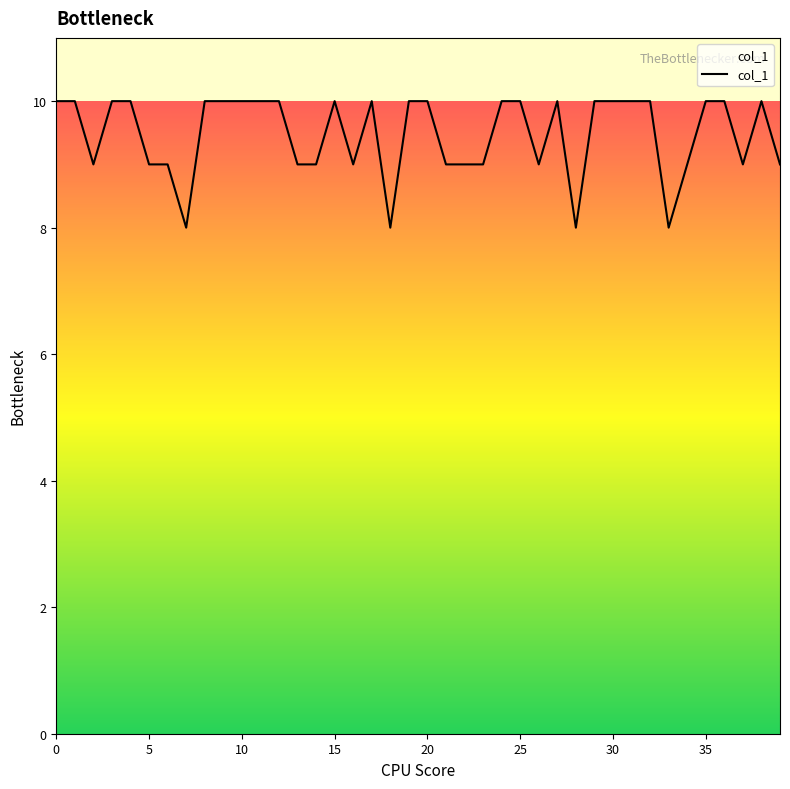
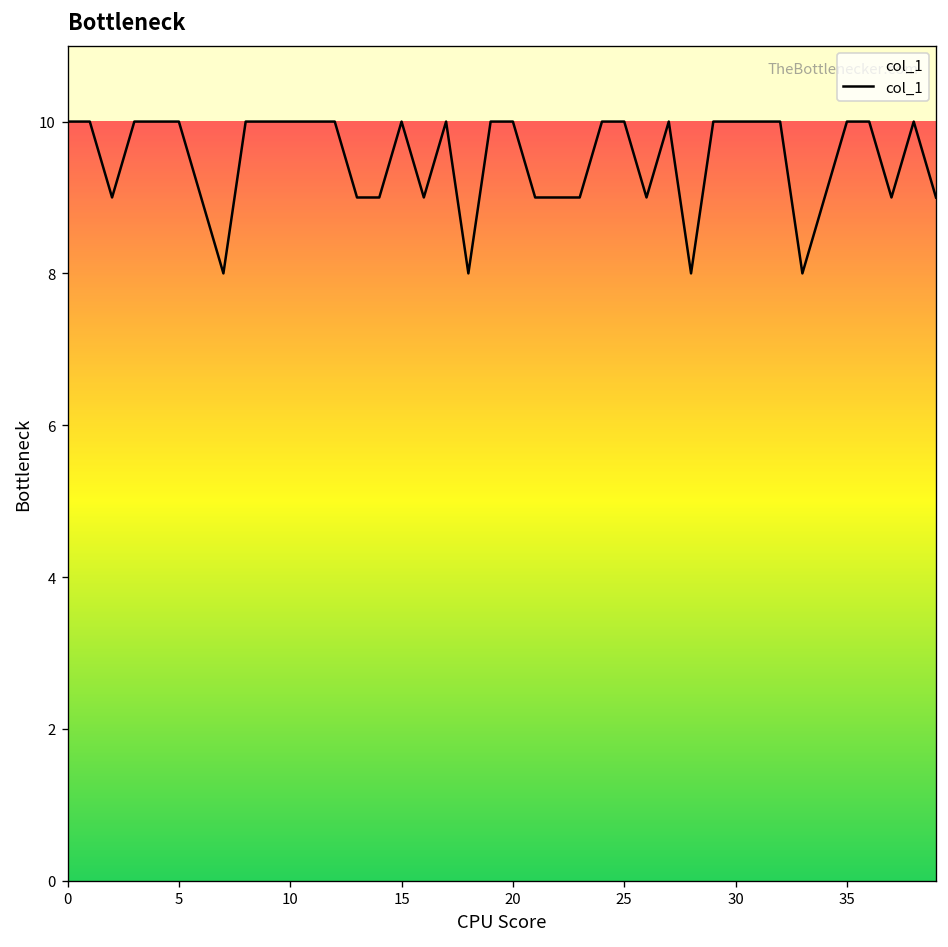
  {
    "0": 10,
-   "5": 9,
+   "5": 10,
    "10": 10,
    "15": 10,
    "20": 10,
    "25": 10,
    "30": 10,
    "35": 10
  }
